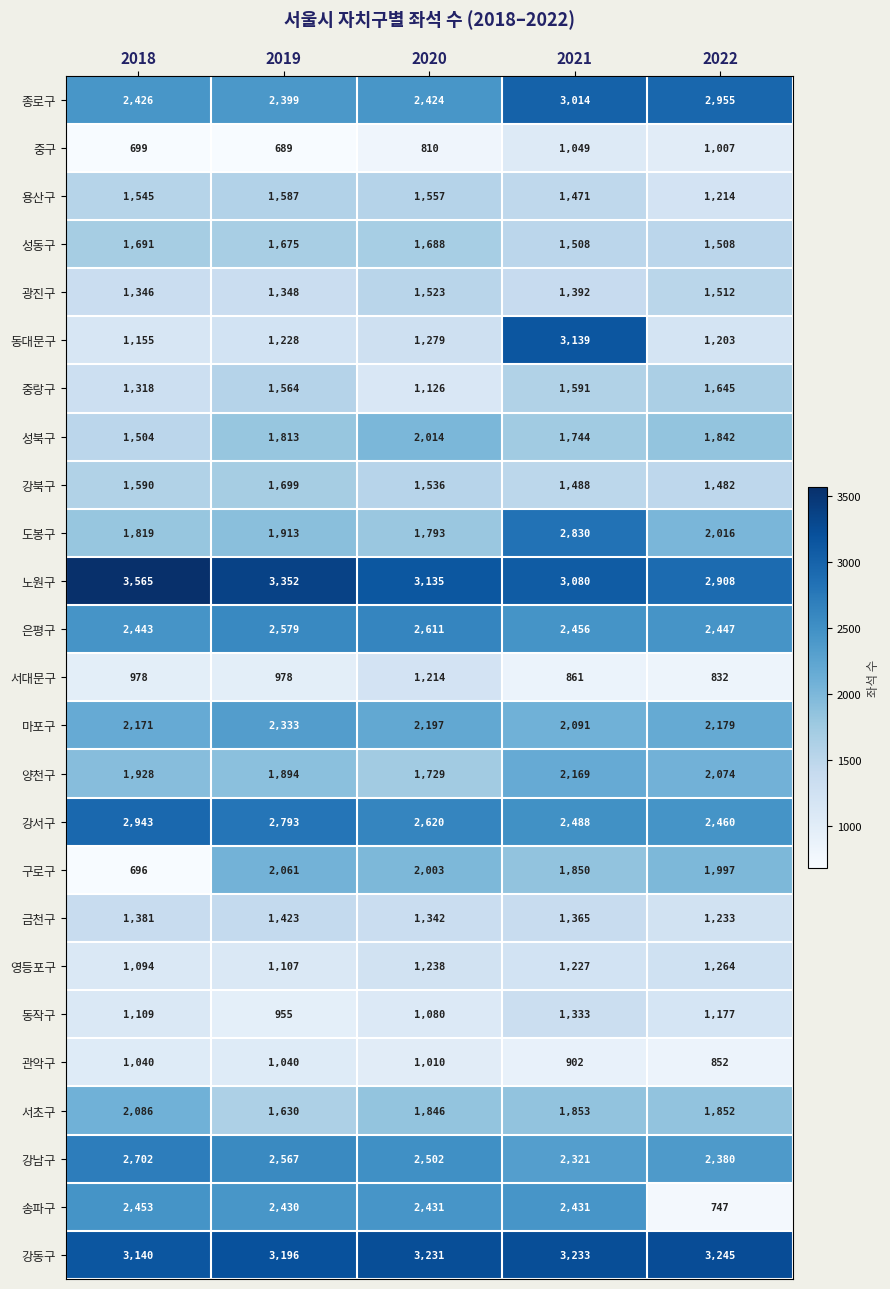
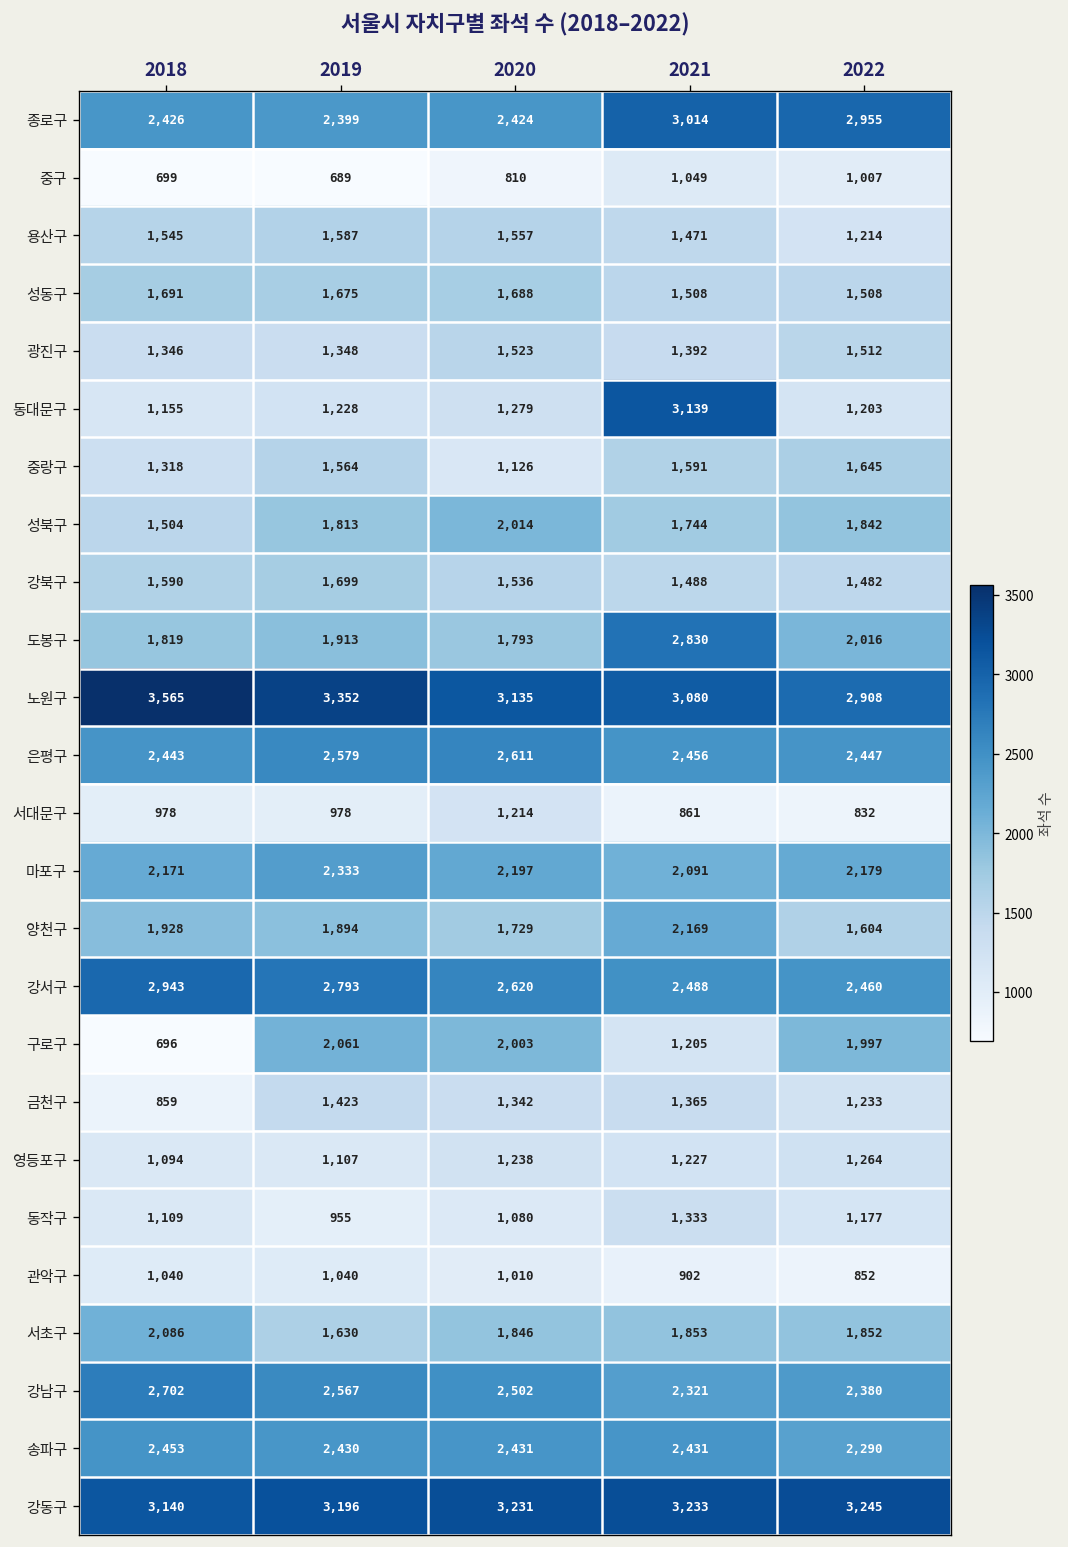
  {
    "종로구": {
      "2018": "2,426",
      "2019": "2,399",
      "2020": "2,424",
      "2021": "3,014",
      "2022": "2,955"
    },
    "중구": {
      "2018": "699",
      "2019": "689",
      "2020": "810",
      "2021": "1,049",
      "2022": "1,007"
    },
    "용산구": {
      "2018": "1,545",
      "2019": "1,587",
      "2020": "1,557",
      "2021": "1,471",
      "2022": "1,214"
    },
    "성동구": {
      "2018": "1,691",
      "2019": "1,675",
      "2020": "1,688",
      "2021": "1,508",
      "2022": "1,508"
    },
    "광진구": {
      "2018": "1,346",
      "2019": "1,348",
      "2020": "1,523",
      "2021": "1,392",
      "2022": "1,512"
    },
    "동대문구": {
      "2018": "1,155",
      "2019": "1,228",
      "2020": "1,279",
      "2021": "3,139",
      "2022": "1,203"
    },
    "중랑구": {
      "2018": "1,318",
      "2019": "1,564",
      "2020": "1,126",
      "2021": "1,591",
      "2022": "1,645"
    },
    "성북구": {
      "2018": "1,504",
      "2019": "1,813",
      "2020": "2,014",
      "2021": "1,744",
      "2022": "1,842"
    },
    "강북구": {
      "2018": "1,590",
      "2019": "1,699",
      "2020": "1,536",
      "2021": "1,488",
      "2022": "1,482"
    },
    "도봉구": {
      "2018": "1,819",
      "2019": "1,913",
      "2020": "1,793",
      "2021": "2,830",
      "2022": "2,016"
    },
    "노원구": {
      "2018": "3,565",
      "2019": "3,352",
      "2020": "3,135",
      "2021": "3,080",
      "2022": "2,908"
    },
    "은평구": {
      "2018": "2,443",
      "2019": "2,579",
      "2020": "2,611",
      "2021": "2,456",
      "2022": "2,447"
    },
    "서대문구": {
      "2018": "978",
      "2019": "978",
      "2020": "1,214",
      "2021": "861",
      "2022": "832"
    },
    "마포구": {
      "2018": "2,171",
      "2019": "2,333",
      "2020": "2,197",
      "2021": "2,091",
      "2022": "2,179"
    },
    "양천구": {
      "2018": "1,928",
      "2019": "1,894",
      "2020": "1,729",
      "2021": "2,169",
-     "2022": "2,074"
+     "2022": "1,604"
    },
    "강서구": {
      "2018": "2,943",
      "2019": "2,793",
      "2020": "2,620",
      "2021": "2,488",
      "2022": "2,460"
    },
    "구로구": {
      "2018": "696",
      "2019": "2,061",
      "2020": "2,003",
-     "2021": "1,850",
+     "2021": "1,205",
      "2022": "1,997"
    },
    "금천구": {
-     "2018": "1,381",
+     "2018": "859",
      "2019": "1,423",
      "2020": "1,342",
      "2021": "1,365",
      "2022": "1,233"
    },
    "영등포구": {
      "2018": "1,094",
      "2019": "1,107",
      "2020": "1,238",
      "2021": "1,227",
      "2022": "1,264"
    },
    "동작구": {
      "2018": "1,109",
      "2019": "955",
      "2020": "1,080",
      "2021": "1,333",
      "2022": "1,177"
    },
    "관악구": {
      "2018": "1,040",
      "2019": "1,040",
      "2020": "1,010",
      "2021": "902",
      "2022": "852"
    },
    "서초구": {
      "2018": "2,086",
      "2019": "1,630",
      "2020": "1,846",
      "2021": "1,853",
      "2022": "1,852"
    },
    "강남구": {
      "2018": "2,702",
      "2019": "2,567",
      "2020": "2,502",
      "2021": "2,321",
      "2022": "2,380"
    },
    "송파구": {
      "2018": "2,453",
      "2019": "2,430",
      "2020": "2,431",
      "2021": "2,431",
-     "2022": "747"
+     "2022": "2,290"
    },
    "강동구": {
      "2018": "3,140",
      "2019": "3,196",
      "2020": "3,231",
      "2021": "3,233",
      "2022": "3,245"
    }
  }
